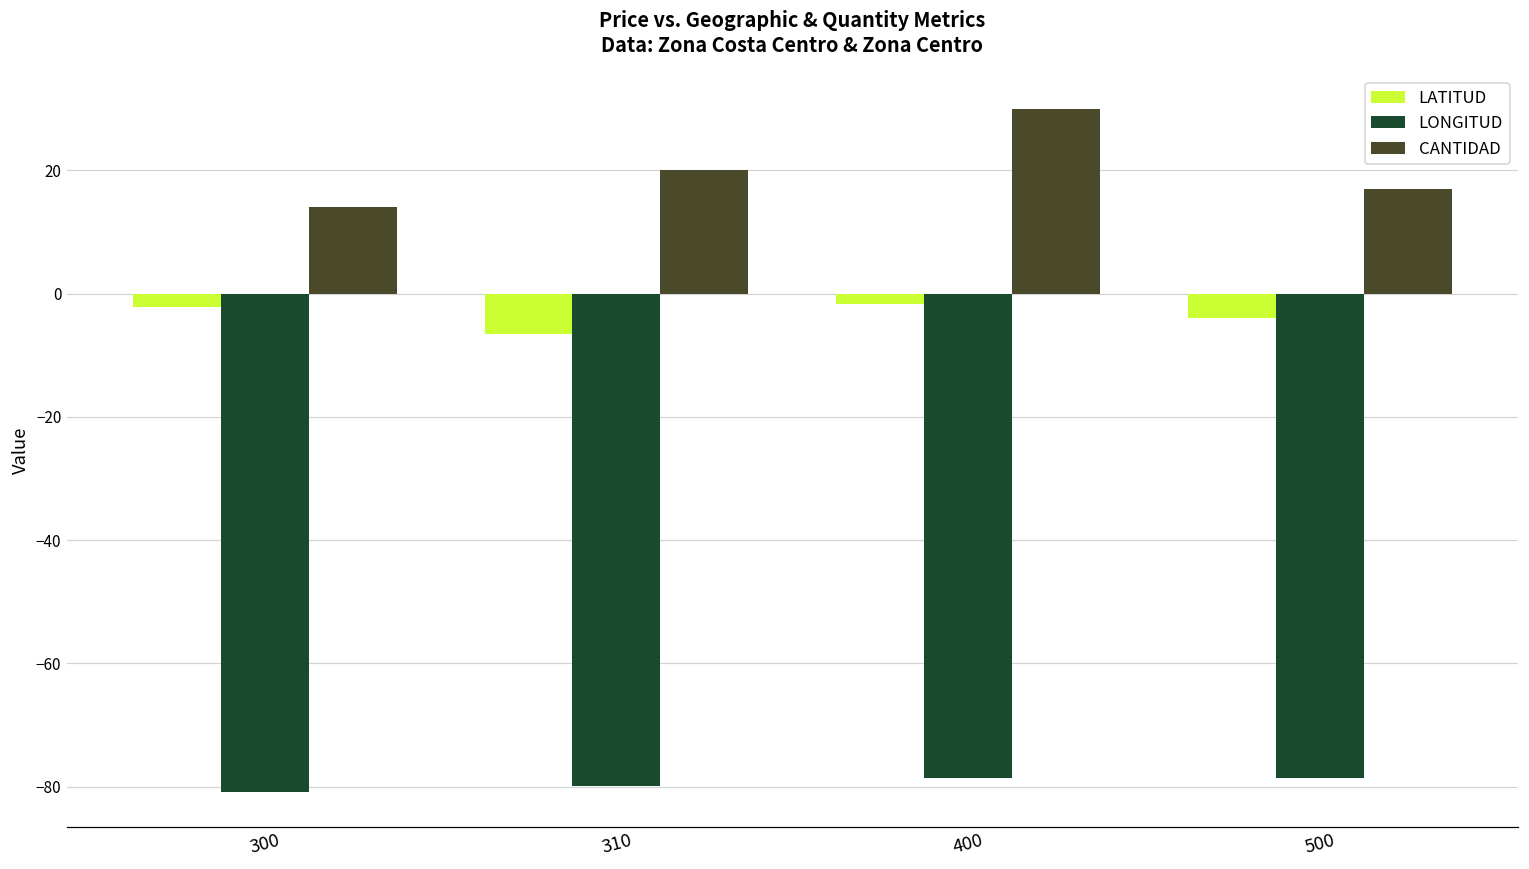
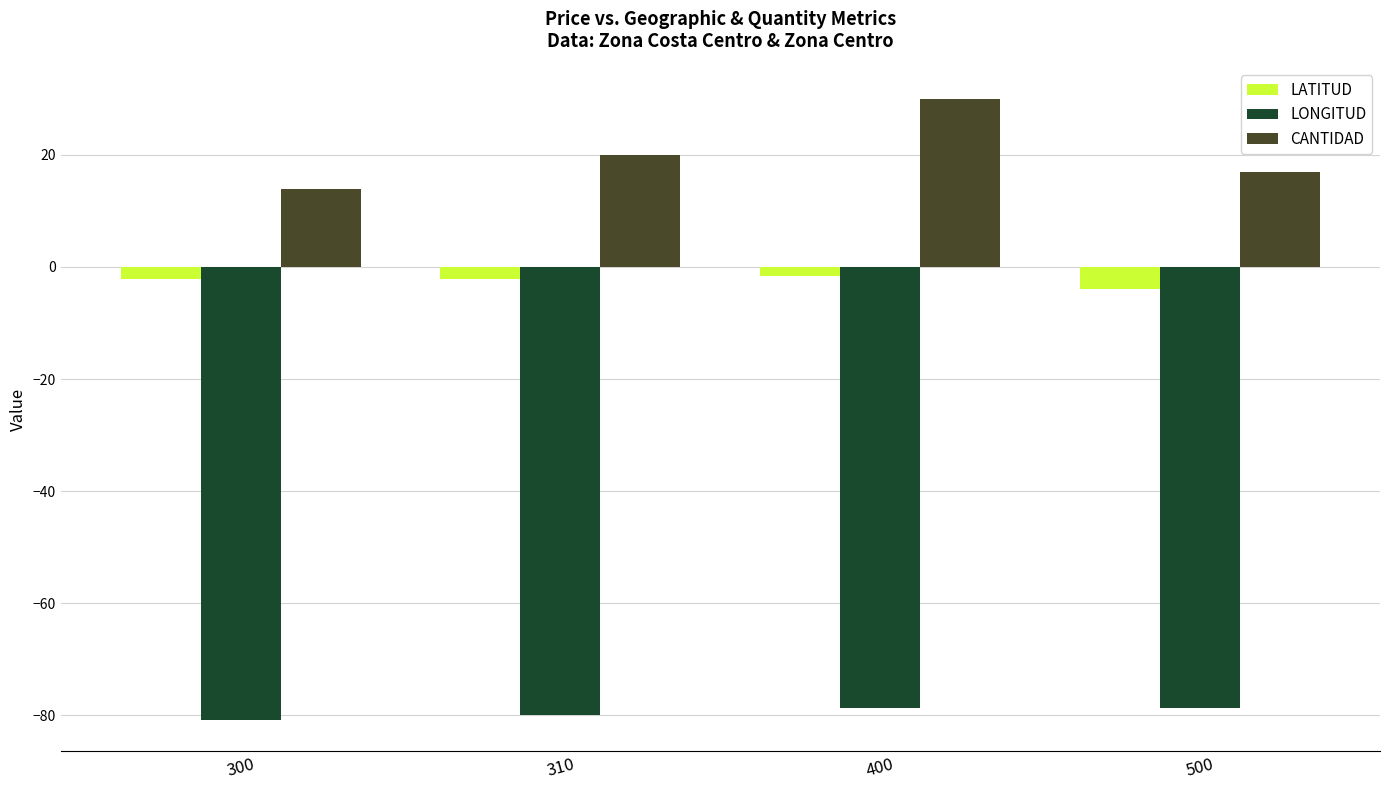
  {
    "LATITUD": {
      "300": -2,
-     "310": -6,
+     "310": -2,
      "400": -2,
      "500": -4
    }
  }
